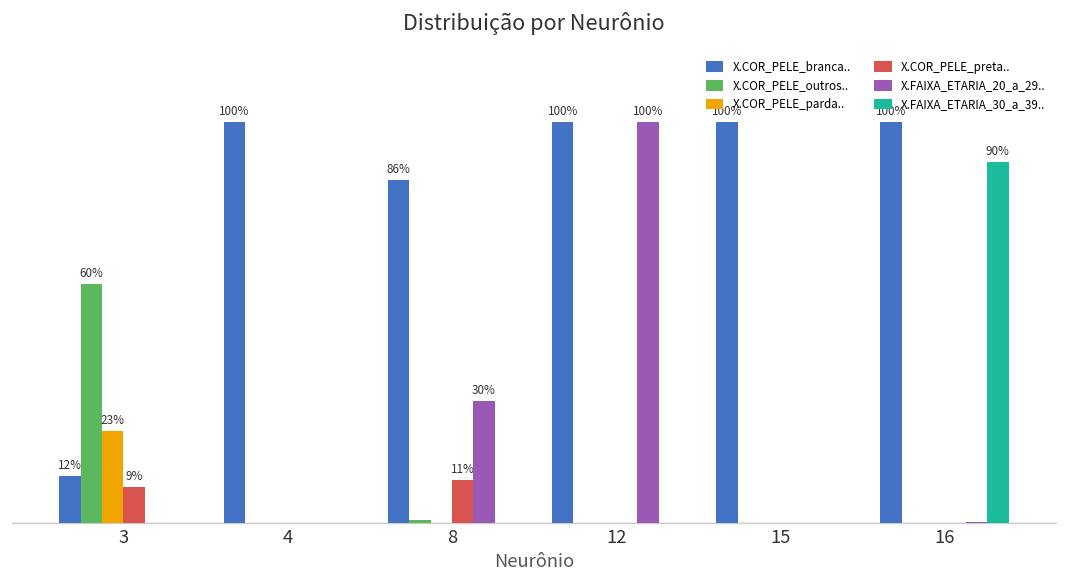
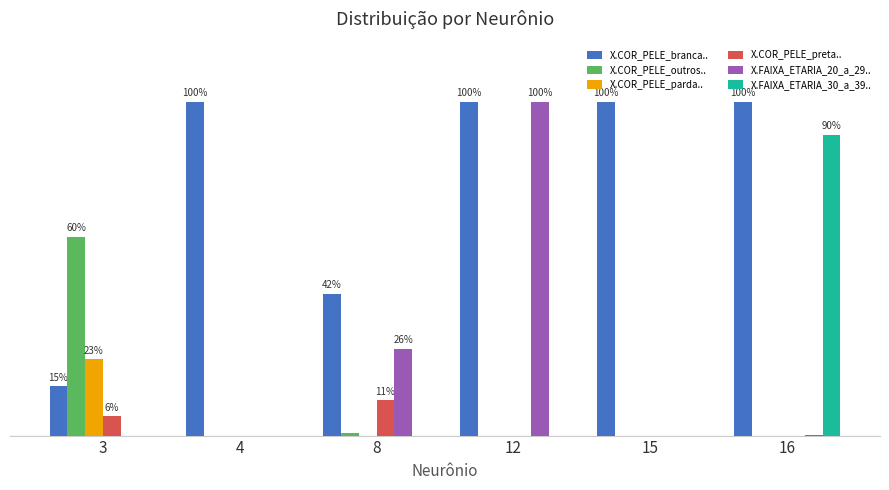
  {
    "X.COR_PELE_branca..": {
-     "3": "12%",
+     "3": "15%",
      "4": "100%",
-     "8": "86%",
+     "8": "42%",
      "12": "100%",
      "15": "100%",
      "16": "100%"
    },
    "X.COR_PELE_outros..": {
      "3": "60%"
    },
    "X.COR_PELE_parda..": {
      "3": "23%"
    },
    "X.COR_PELE_preta..": {
-     "3": "9%",
+     "3": "6%",
      "8": "11%"
    },
    "X.FAIXA_ETARIA_20_a_29..": {
-     "8": "30%",
+     "8": "26%",
      "12": "100%"
    },
    "X.FAIXA_ETARIA_30_a_39..": {
      "16": "90%"
    }
  }
